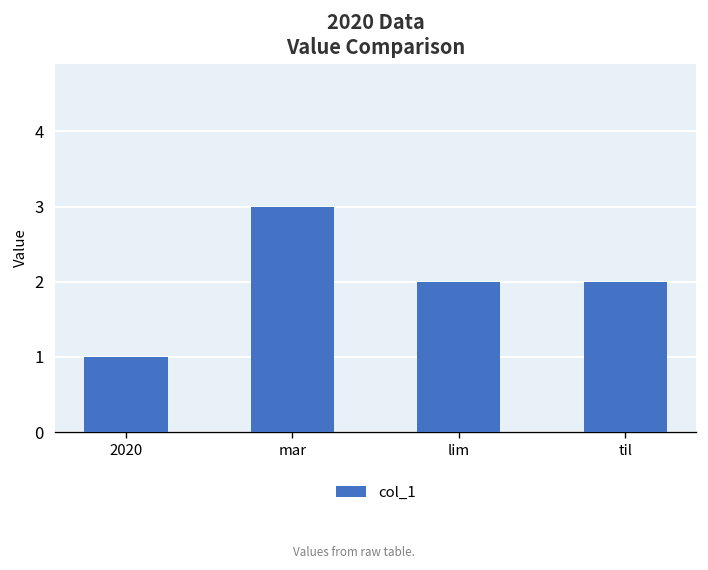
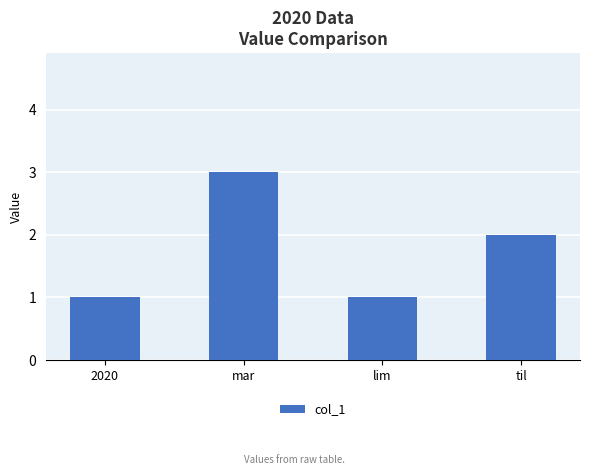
  {
    "2020": 1,
    "mar": 3,
-   "lim": 2,
+   "lim": 1,
    "til": 2
  }
